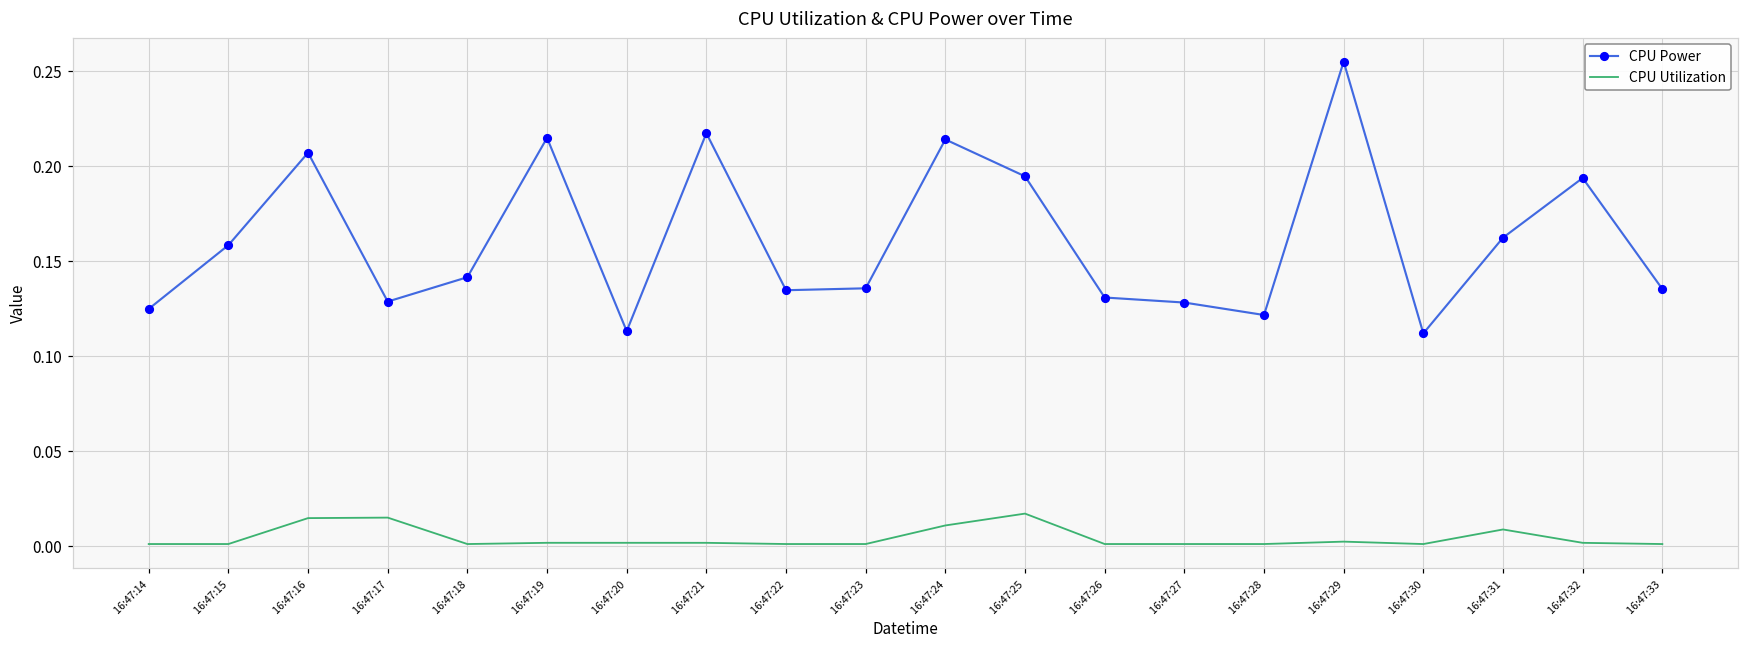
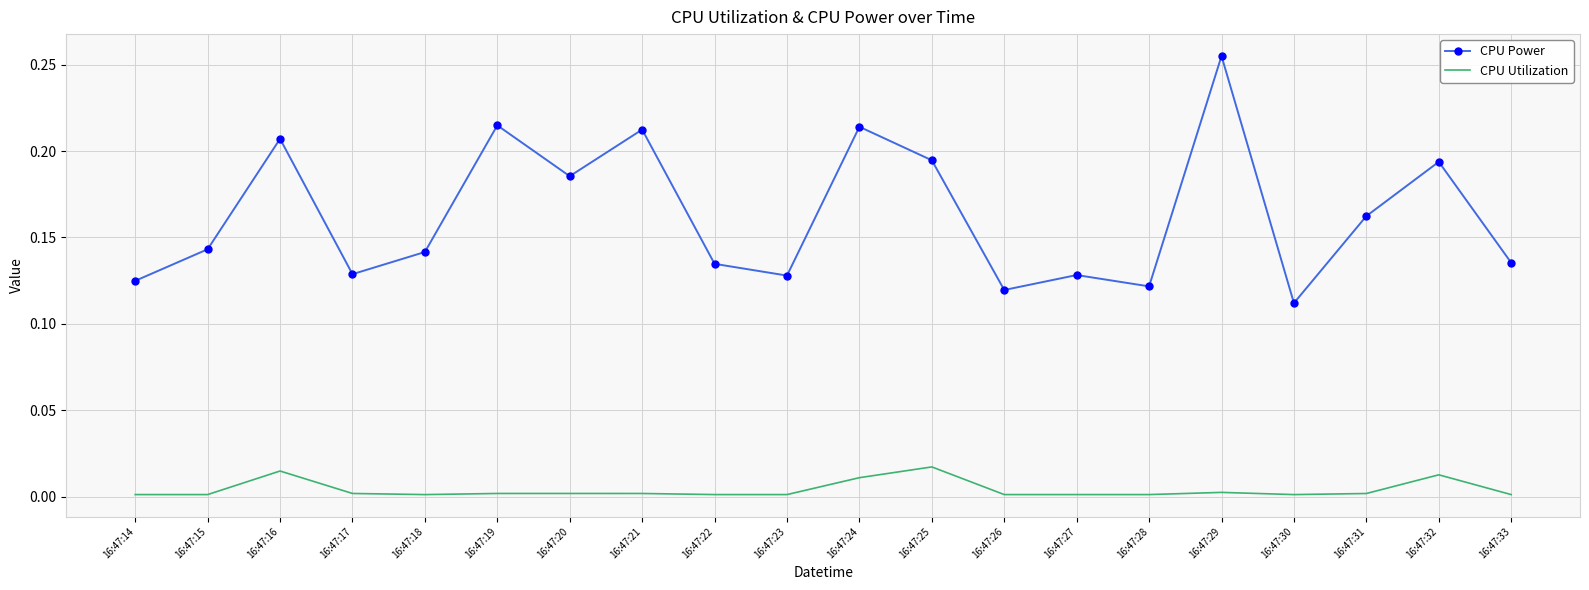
  {
    "CPU Power": {
      "16:47:14": 0.125,
-     "16:47:15": 0.158,
+     "16:47:15": 0.143,
      "16:47:16": 0.207,
      "16:47:17": 0.129,
      "16:47:18": 0.142,
      "16:47:19": 0.215,
-     "16:47:20": 0.113,
-     "16:47:21": 0.217,
+     "16:47:20": 0.185,
+     "16:47:21": 0.212,
      "16:47:22": 0.135,
-     "16:47:23": 0.136,
+     "16:47:23": 0.128,
      "16:47:24": 0.214,
      "16:47:25": 0.195,
-     "16:47:26": 0.131,
+     "16:47:26": 0.120,
      "16:47:27": 0.128,
      "16:47:28": 0.122,
      "16:47:29": 0.255,
      "16:47:30": 0.112,
      "16:47:31": 0.162,
      "16:47:32": 0.194,
      "16:47:33": 0.135
    },
    "CPU Utilization": {
      "16:47:14": 0.001,
      "16:47:15": 0.001,
      "16:47:16": 0.015,
-     "16:47:17": 0.015,
+     "16:47:17": 0.002,
      "16:47:18": 0.001,
      "16:47:19": 0.002,
      "16:47:20": 0.002,
      "16:47:21": 0.002,
      "16:47:22": 0.001,
      "16:47:23": 0.001,
      "16:47:24": 0.011,
      "16:47:25": 0.017,
      "16:47:26": 0.001,
      "16:47:27": 0.001,
      "16:47:28": 0.001,
      "16:47:29": 0.003,
      "16:47:30": 0.001,
-     "16:47:31": 0.009,
-     "16:47:32": 0.002,
+     "16:47:31": 0.002,
+     "16:47:32": 0.013,
      "16:47:33": 0.001
    }
  }
